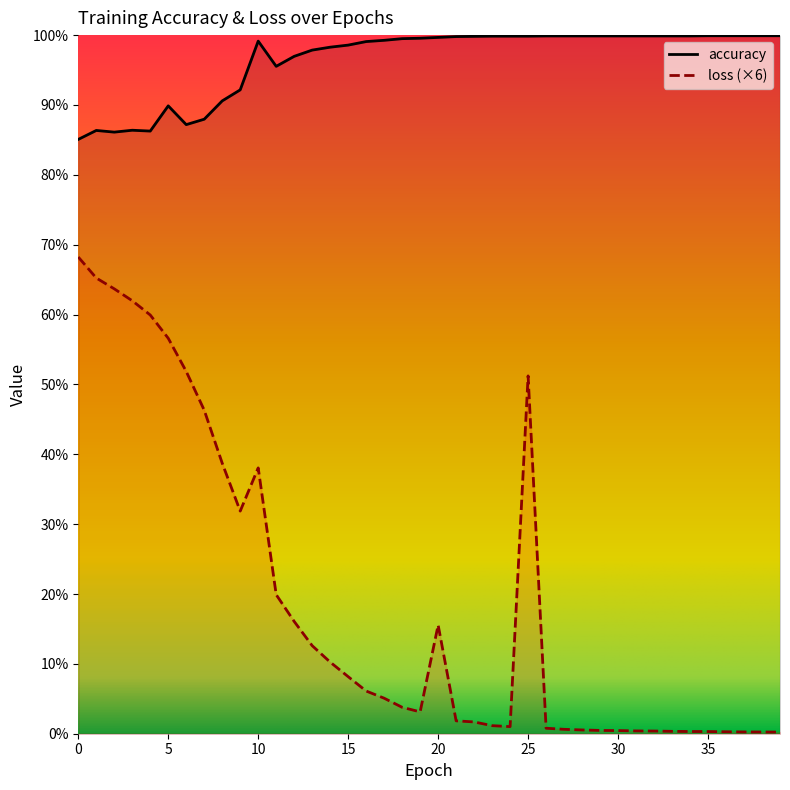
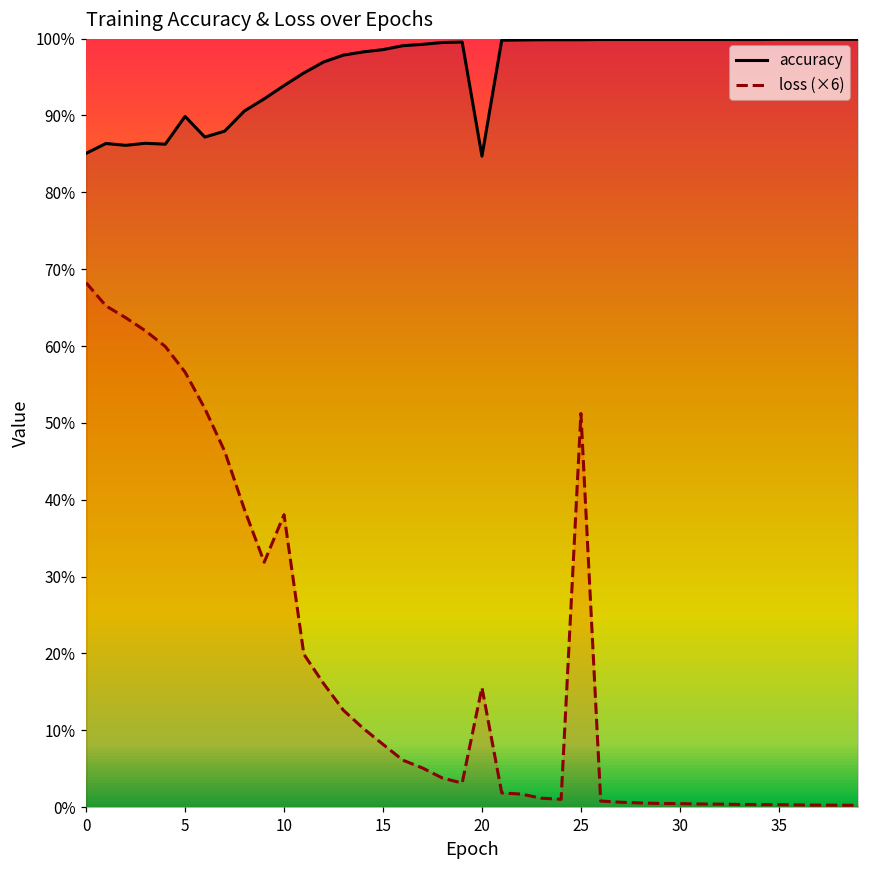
  {
    "accuracy": {
      "0": "85%",
      "5": "90%",
-     "10": "99%",
+     "10": "94%",
      "15": "99%",
-     "20": "100%",
+     "20": "85%",
      "25": "100%",
      "30": "100%",
      "35": "100%"
    },
    "loss (×6)": {
      "0": "68%",
      "5": "57%",
      "10": "38%",
      "15": "8%",
      "20": "16%",
      "25": "51%",
      "30": "0%",
      "35": "0%"
    }
  }
